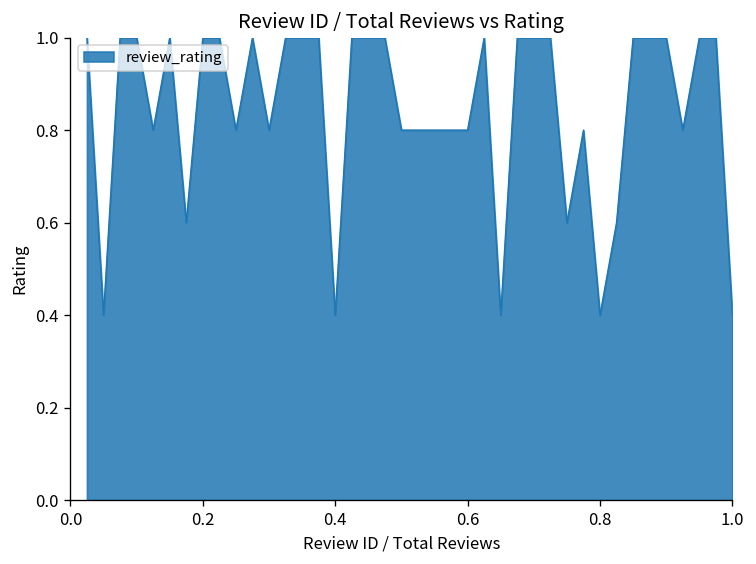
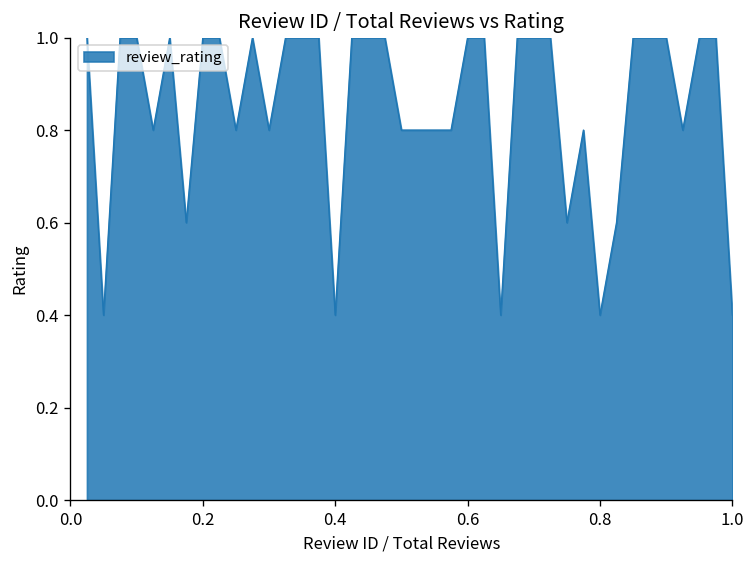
  {
    "0.2": 1.00,
    "0.4": 0.40,
-   "0.6": 0.80,
+   "0.6": 1.00,
    "0.8": 0.40,
    "1.0": 0.40
  }
